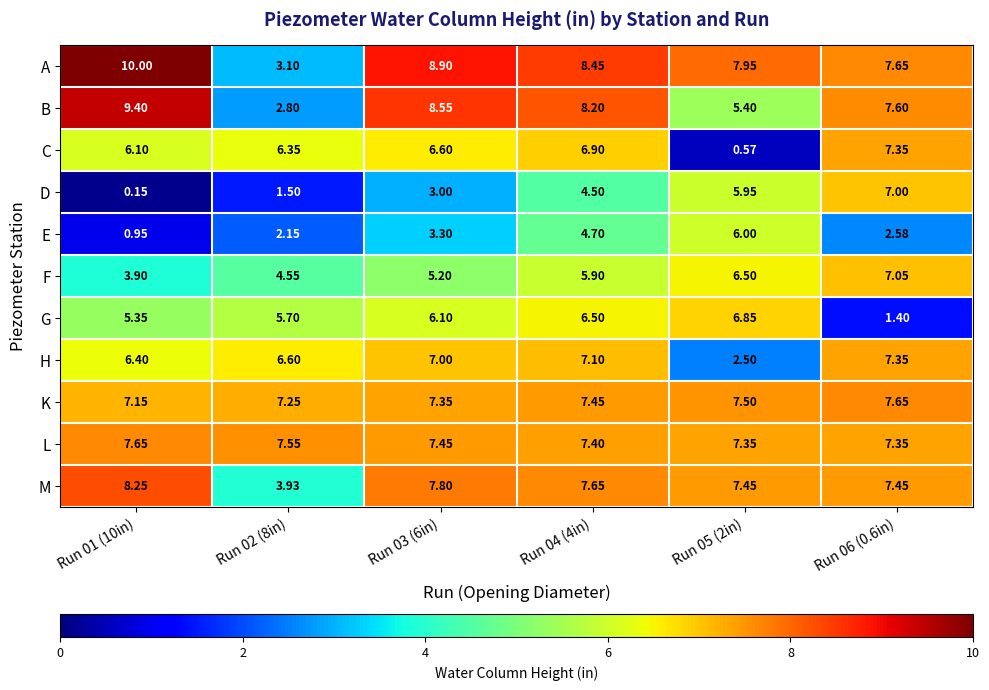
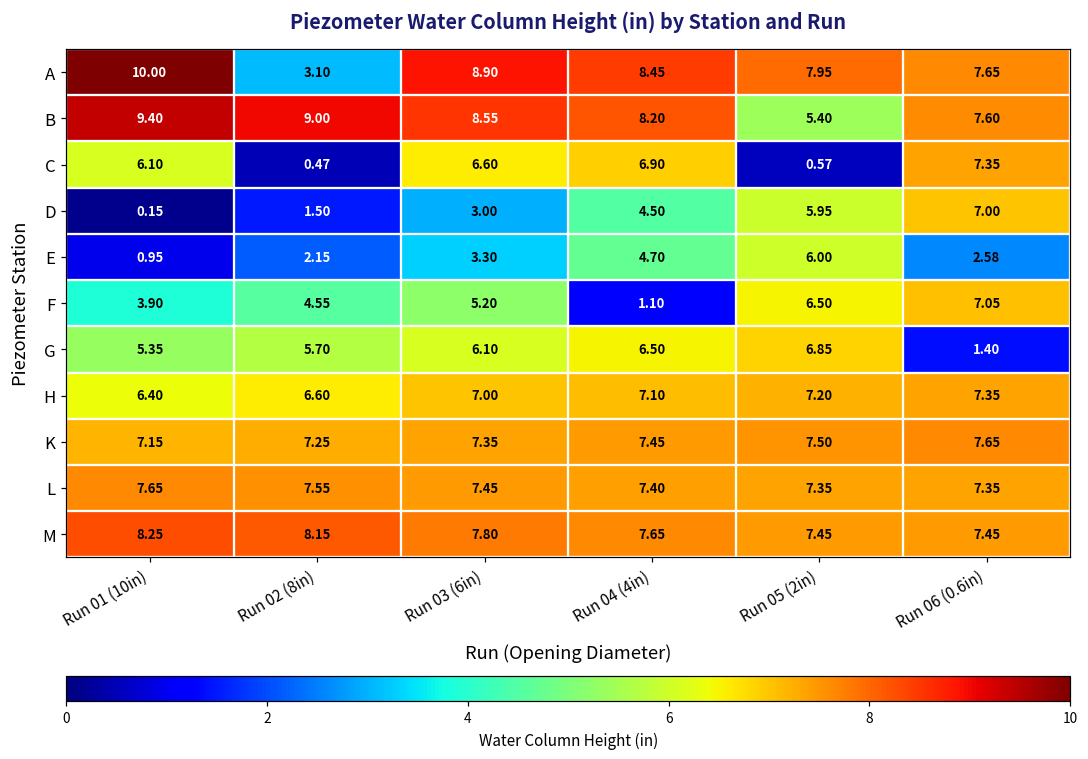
  {
    "A": {
      "Run 01 (10in)": 10.00,
      "Run 02 (8in)": 3.10,
      "Run 03 (6in)": 8.90,
      "Run 04 (4in)": 8.45,
      "Run 05 (2in)": 7.95,
      "Run 06 (0.6in)": 7.65
    },
    "B": {
      "Run 01 (10in)": 9.40,
-     "Run 02 (8in)": 2.80,
+     "Run 02 (8in)": 9.00,
      "Run 03 (6in)": 8.55,
      "Run 04 (4in)": 8.20,
      "Run 05 (2in)": 5.40,
      "Run 06 (0.6in)": 7.60
    },
    "C": {
      "Run 01 (10in)": 6.10,
-     "Run 02 (8in)": 6.35,
+     "Run 02 (8in)": 0.47,
      "Run 03 (6in)": 6.60,
      "Run 04 (4in)": 6.90,
      "Run 05 (2in)": 0.57,
      "Run 06 (0.6in)": 7.35
    },
    "D": {
      "Run 01 (10in)": 0.15,
      "Run 02 (8in)": 1.50,
      "Run 03 (6in)": 3.00,
      "Run 04 (4in)": 4.50,
      "Run 05 (2in)": 5.95,
      "Run 06 (0.6in)": 7.00
    },
    "E": {
      "Run 01 (10in)": 0.95,
      "Run 02 (8in)": 2.15,
      "Run 03 (6in)": 3.30,
      "Run 04 (4in)": 4.70,
      "Run 05 (2in)": 6.00,
      "Run 06 (0.6in)": 2.58
    },
    "F": {
      "Run 01 (10in)": 3.90,
      "Run 02 (8in)": 4.55,
      "Run 03 (6in)": 5.20,
-     "Run 04 (4in)": 5.90,
+     "Run 04 (4in)": 1.10,
      "Run 05 (2in)": 6.50,
      "Run 06 (0.6in)": 7.05
    },
    "G": {
      "Run 01 (10in)": 5.35,
      "Run 02 (8in)": 5.70,
      "Run 03 (6in)": 6.10,
      "Run 04 (4in)": 6.50,
      "Run 05 (2in)": 6.85,
      "Run 06 (0.6in)": 1.40
    },
    "H": {
      "Run 01 (10in)": 6.40,
      "Run 02 (8in)": 6.60,
      "Run 03 (6in)": 7.00,
      "Run 04 (4in)": 7.10,
-     "Run 05 (2in)": 2.50,
+     "Run 05 (2in)": 7.20,
      "Run 06 (0.6in)": 7.35
    },
    "K": {
      "Run 01 (10in)": 7.15,
      "Run 02 (8in)": 7.25,
      "Run 03 (6in)": 7.35,
      "Run 04 (4in)": 7.45,
      "Run 05 (2in)": 7.50,
      "Run 06 (0.6in)": 7.65
    },
    "L": {
      "Run 01 (10in)": 7.65,
      "Run 02 (8in)": 7.55,
      "Run 03 (6in)": 7.45,
      "Run 04 (4in)": 7.40,
      "Run 05 (2in)": 7.35,
      "Run 06 (0.6in)": 7.35
    },
    "M": {
      "Run 01 (10in)": 8.25,
-     "Run 02 (8in)": 3.93,
+     "Run 02 (8in)": 8.15,
      "Run 03 (6in)": 7.80,
      "Run 04 (4in)": 7.65,
      "Run 05 (2in)": 7.45,
      "Run 06 (0.6in)": 7.45
    }
  }
